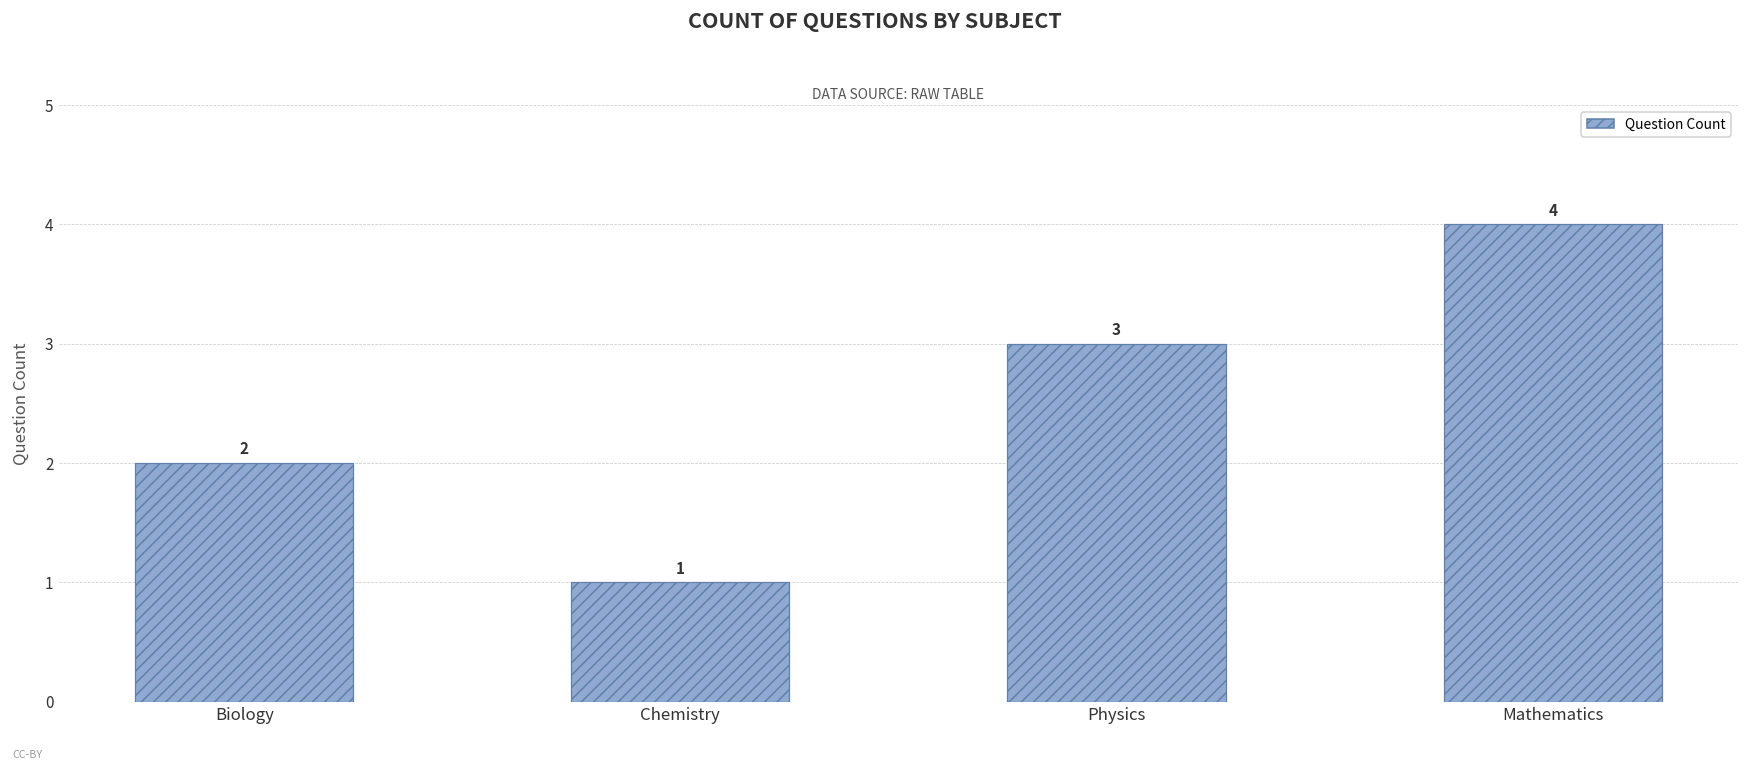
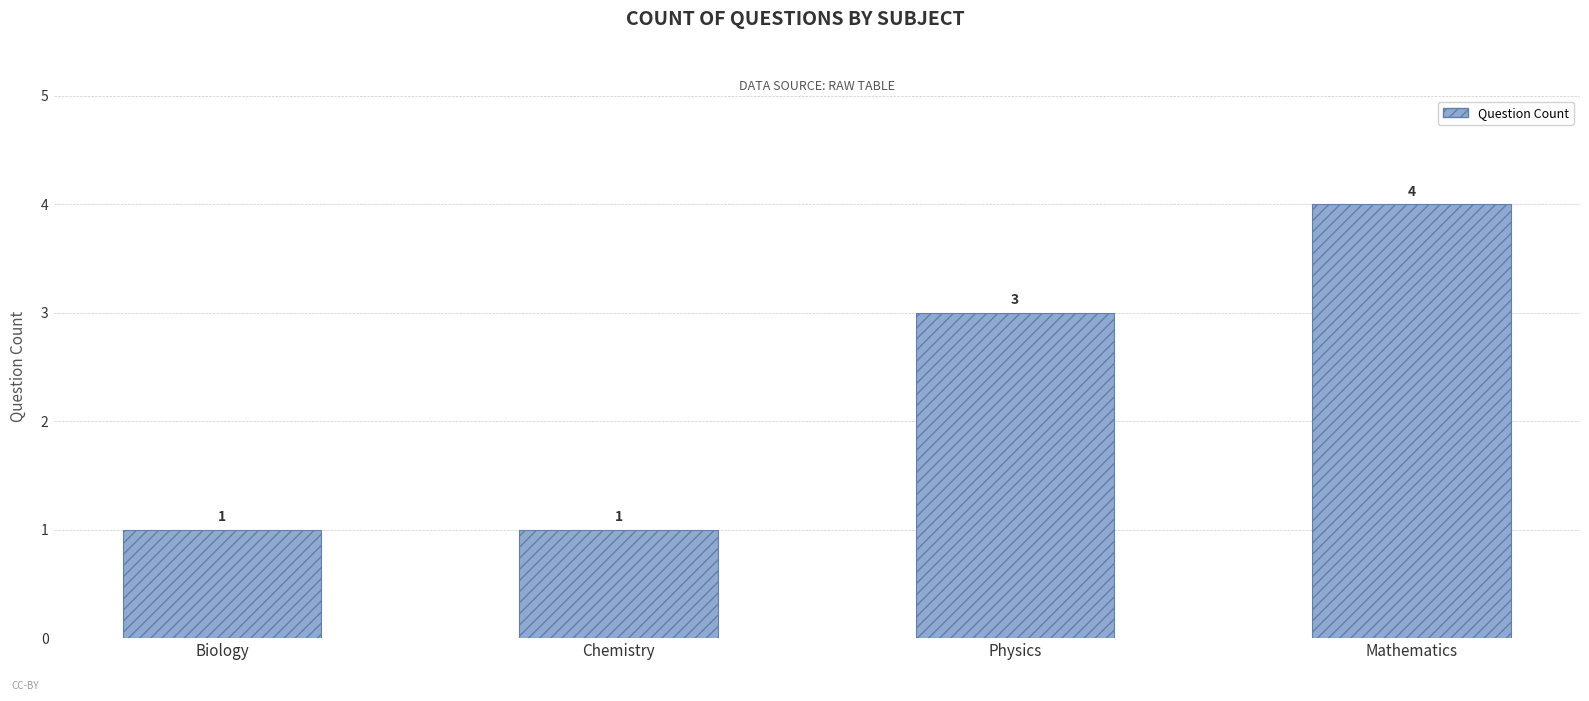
  {
-   "Biology": 2,
+   "Biology": 1,
    "Chemistry": 1,
    "Physics": 3,
    "Mathematics": 4
  }
